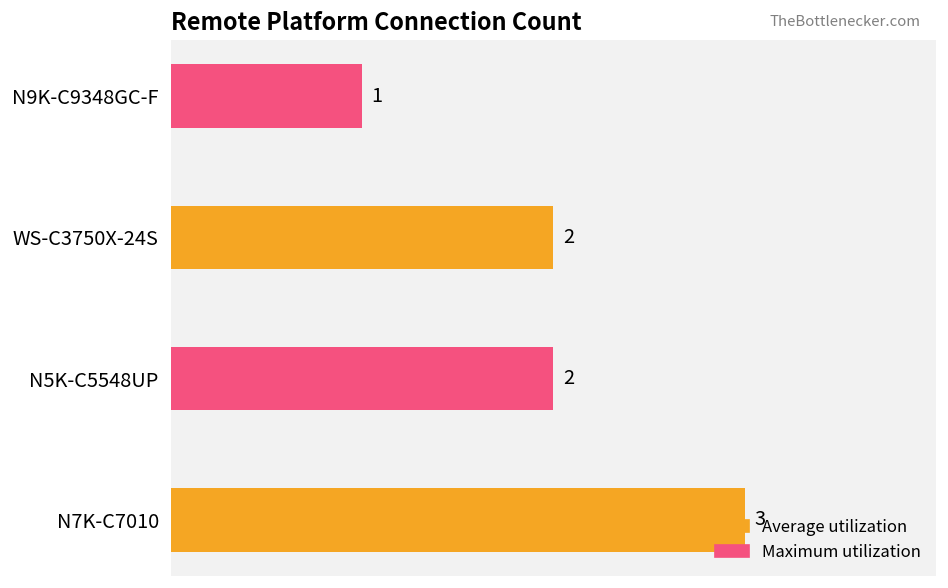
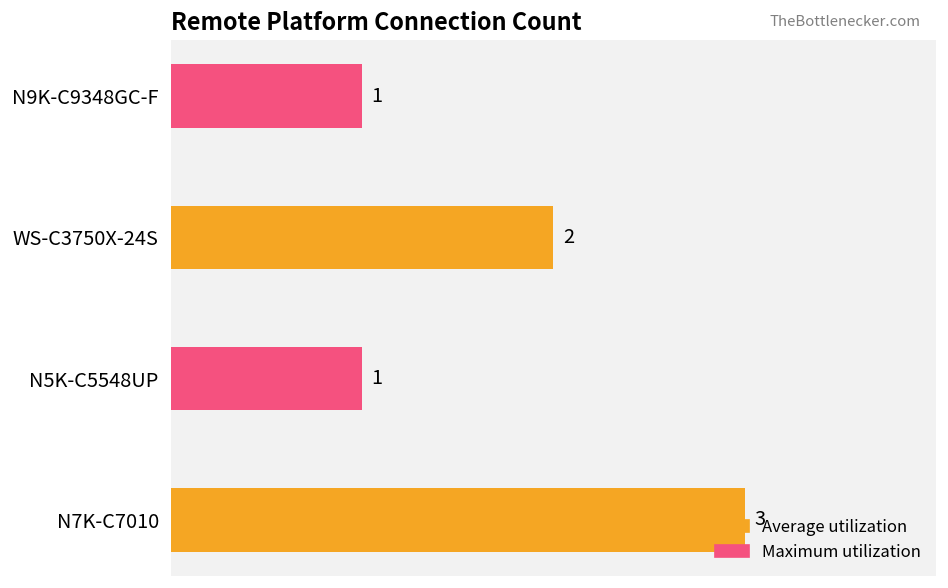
  {
    "Average utilization": {
      "WS-C3750X-24S": 2,
      "N7K-C7010": 3
    },
    "Maximum utilization": {
      "N9K-C9348GC-F": 1,
-     "N5K-C5548UP": 2
+     "N5K-C5548UP": 1
    }
  }
